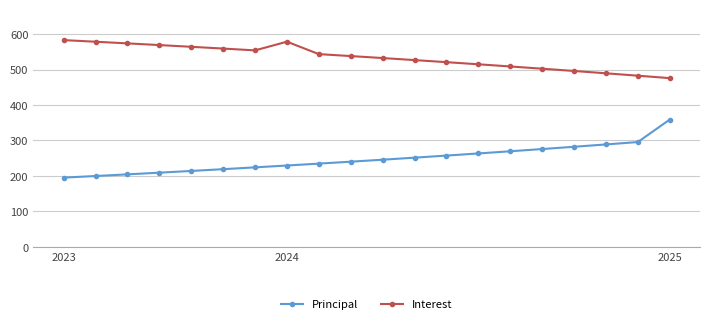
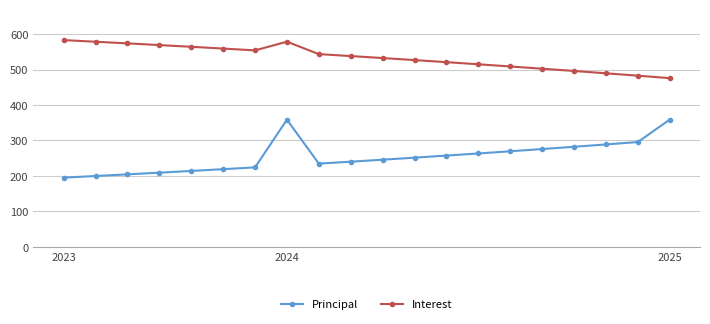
  {
    "Principal": {
      "2023": 200,
-     "2024": 230,
+     "2024": 360,
      "2025": 360
    },
    "Interest": {
      "2023": 580,
      "2024": 580,
      "2025": 480
    }
  }
